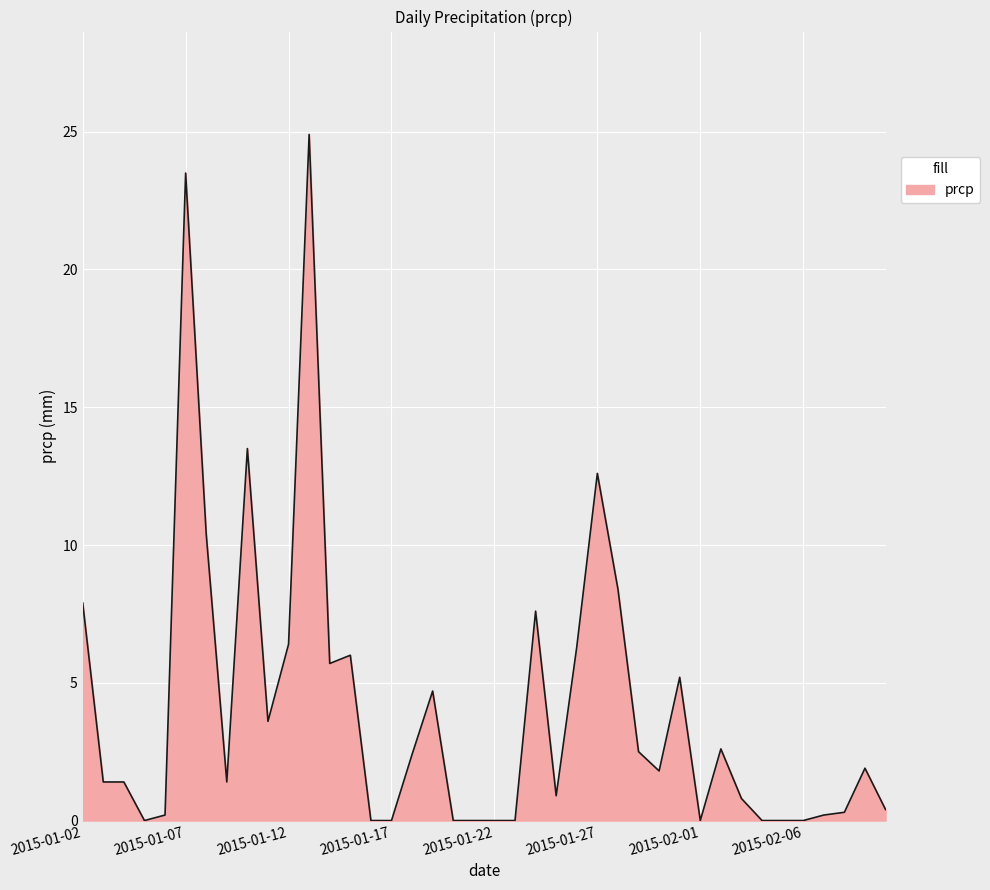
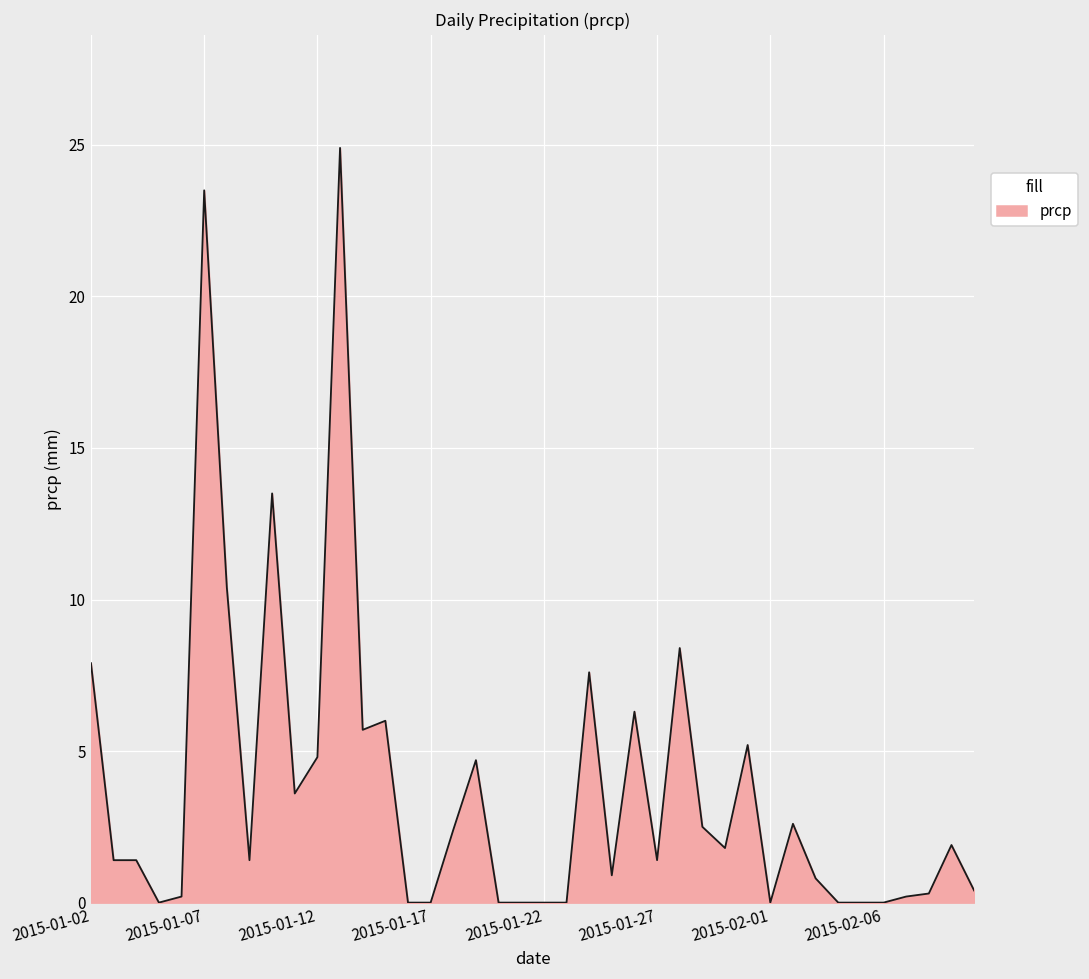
  {
    "2015-01-02": 7.9,
    "2015-01-07": 23.5,
-   "2015-01-12": 6.4,
+   "2015-01-12": 4.8,
    "2015-01-17": 0.0,
    "2015-01-22": 0.0,
-   "2015-01-27": 12.6,
+   "2015-01-27": 1.4,
    "2015-02-01": 0.0,
    "2015-02-06": 0.0
  }
